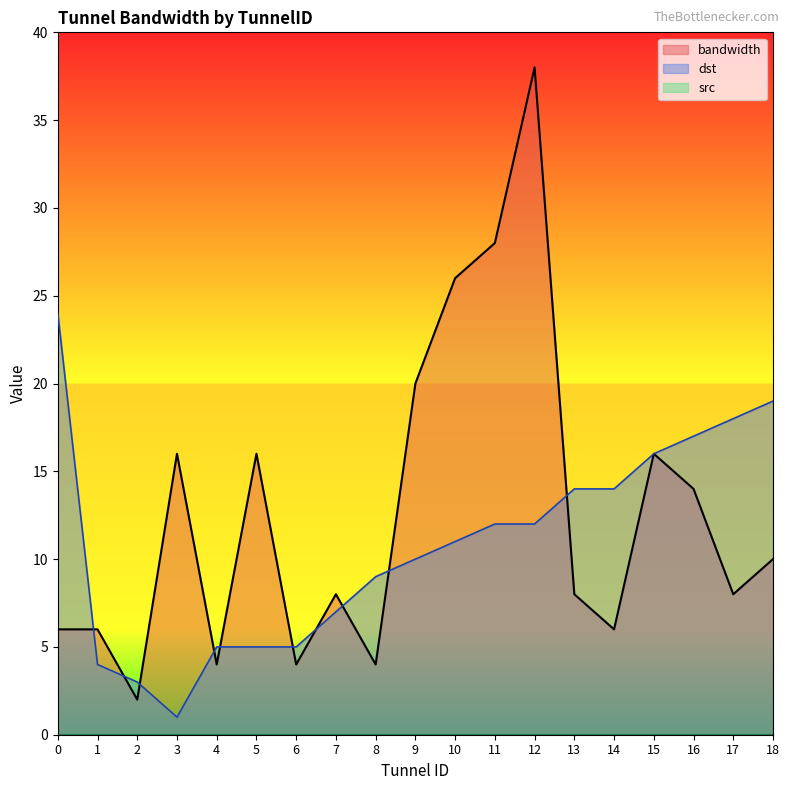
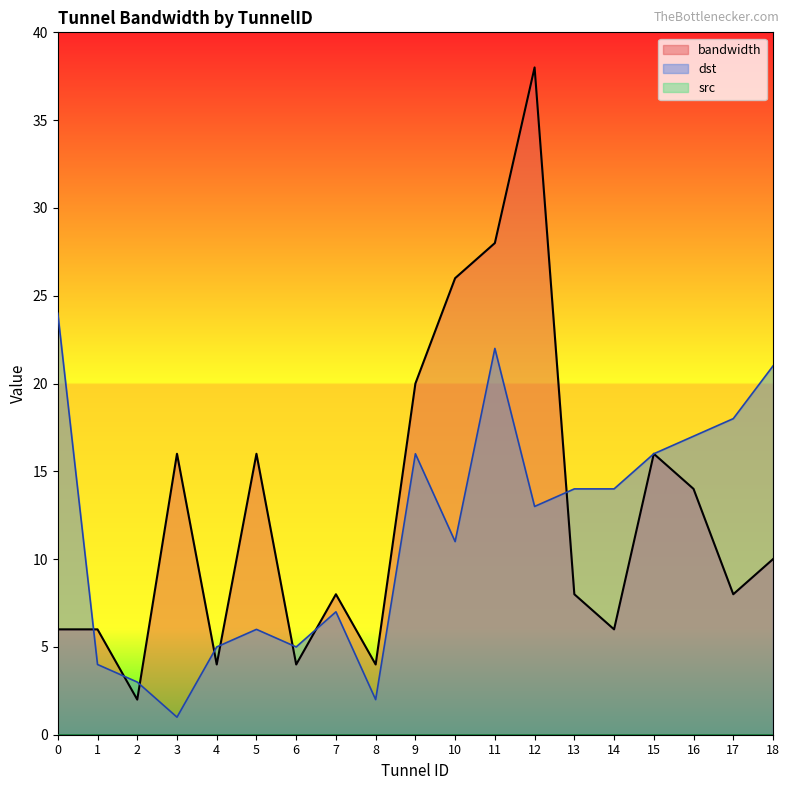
  {
    "bandwidth": {
      "0": 6,
      "1": 6,
      "2": 2,
      "3": 16,
      "4": 4,
      "5": 16,
      "6": 4,
      "7": 8,
      "8": 4,
      "9": 20,
      "10": 26,
      "11": 28,
      "12": 38,
      "13": 8,
      "14": 6,
      "16": 14,
      "17": 8,
      "18": 10
    },
    "dst": {
      "0": 24,
      "1": 4,
      "2": 3,
      "3": 1,
      "4": 5,
-     "5": 5,
+     "5": 6,
      "6": 5,
      "7": 7,
-     "8": 9,
-     "9": 10,
+     "8": 2,
+     "9": 16,
      "10": 11,
-     "11": 12,
-     "12": 12,
+     "11": 22,
+     "12": 13,
      "13": 14,
      "14": 14,
      "16": 17,
      "17": 18,
-     "18": 19
+     "18": 21
    },
    "src": {
      "0": 0,
      "1": 0,
      "2": 0,
      "3": 0,
      "4": 0,
      "5": 0,
      "6": 0,
      "7": 0,
      "8": 0,
      "9": 0,
      "10": 0,
      "11": 0,
      "12": 0,
      "13": 0,
      "14": 0,
      "15": 0,
      "16": 0,
      "17": 0,
      "18": 0
    }
  }
